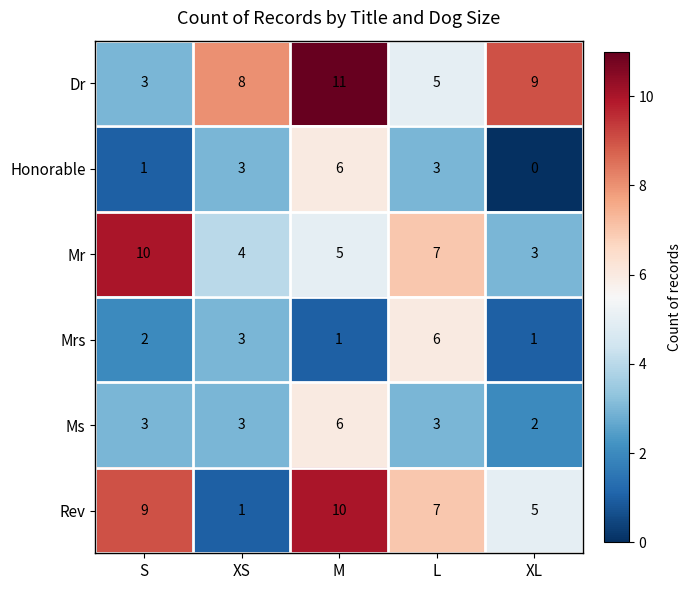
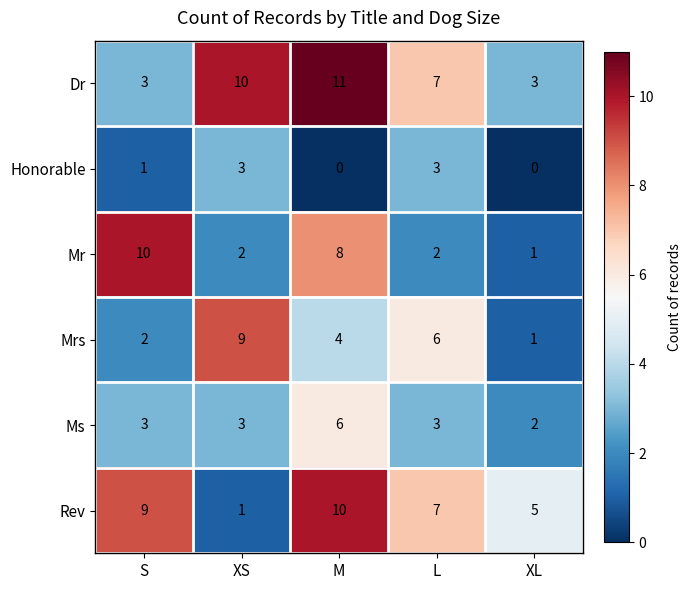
  {
    "Dr": {
      "S": 3,
-     "XS": 8,
+     "XS": 10,
      "M": 11,
-     "L": 5,
-     "XL": 9
+     "L": 7,
+     "XL": 3
    },
    "Honorable": {
      "S": 1,
      "XS": 3,
-     "M": 6,
+     "M": 0,
      "L": 3,
      "XL": 0
    },
    "Mr": {
      "S": 10,
-     "XS": 4,
-     "M": 5,
-     "L": 7,
-     "XL": 3
+     "XS": 2,
+     "M": 8,
+     "L": 2,
+     "XL": 1
    },
    "Mrs": {
      "S": 2,
-     "XS": 3,
-     "M": 1,
+     "XS": 9,
+     "M": 4,
      "L": 6,
      "XL": 1
    },
    "Ms": {
      "S": 3,
      "XS": 3,
      "M": 6,
      "L": 3,
      "XL": 2
    },
    "Rev": {
      "S": 9,
      "XS": 1,
      "M": 10,
      "L": 7,
      "XL": 5
    }
  }
